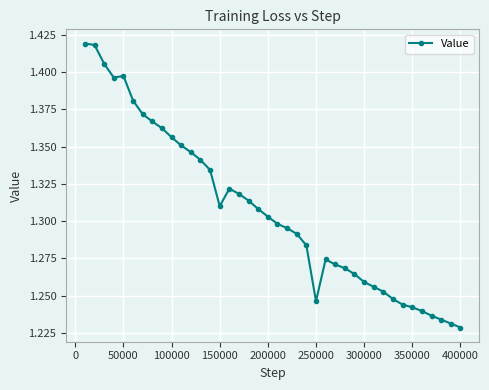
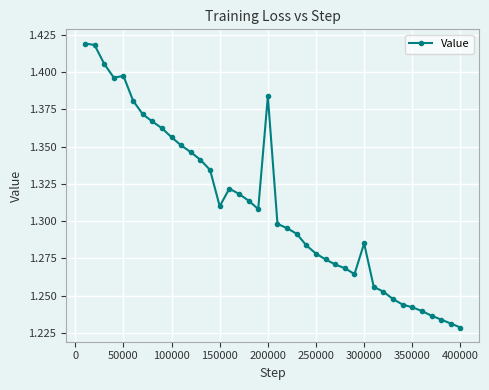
  {
    "50000": 1.397,
    "100000": 1.356,
    "150000": 1.310,
-   "200000": 1.303,
-   "250000": 1.246,
-   "300000": 1.259,
+   "200000": 1.384,
+   "250000": 1.278,
+   "300000": 1.285,
    "350000": 1.242,
    "400000": 1.229
  }
